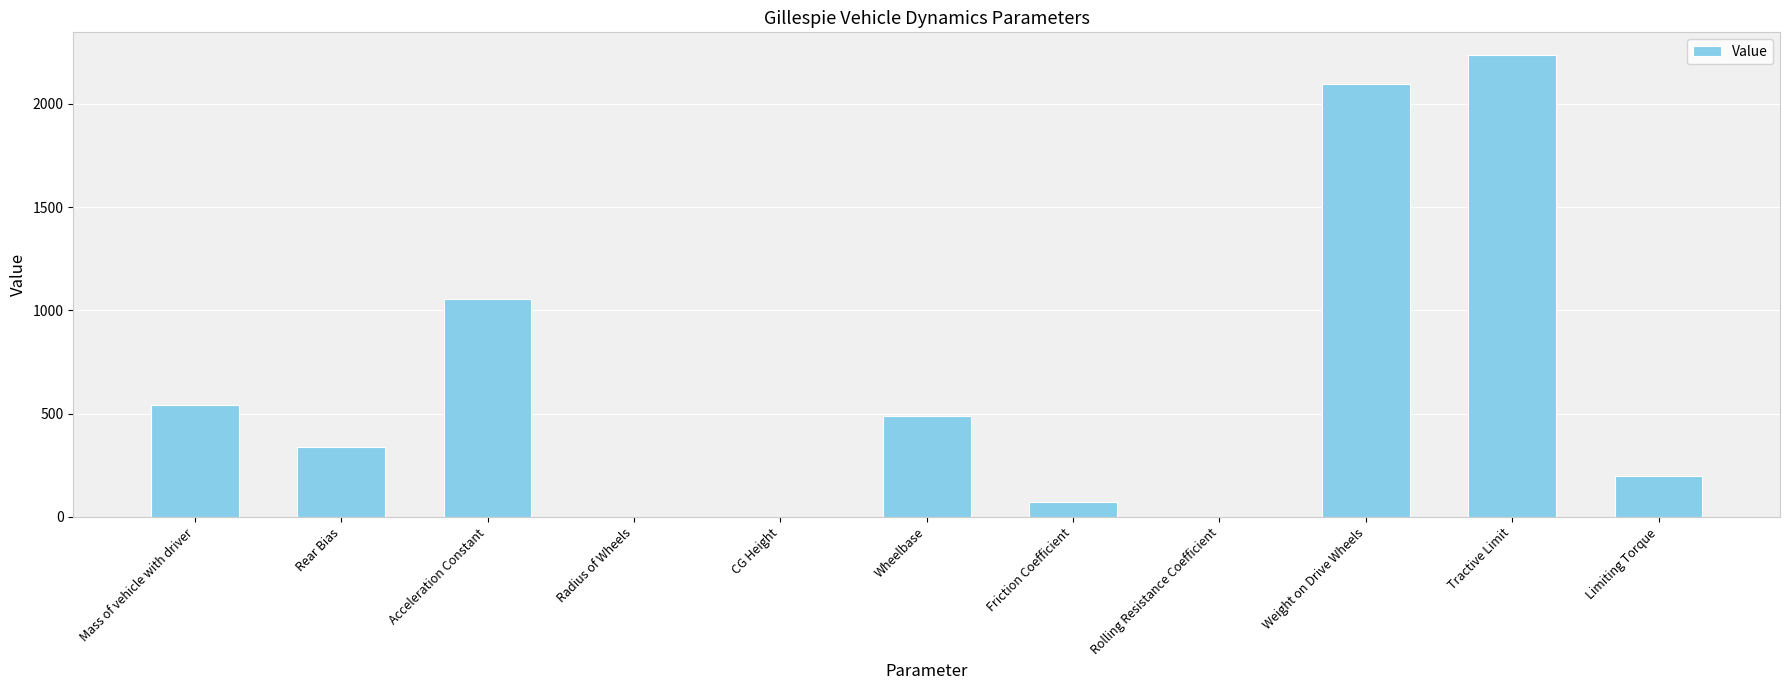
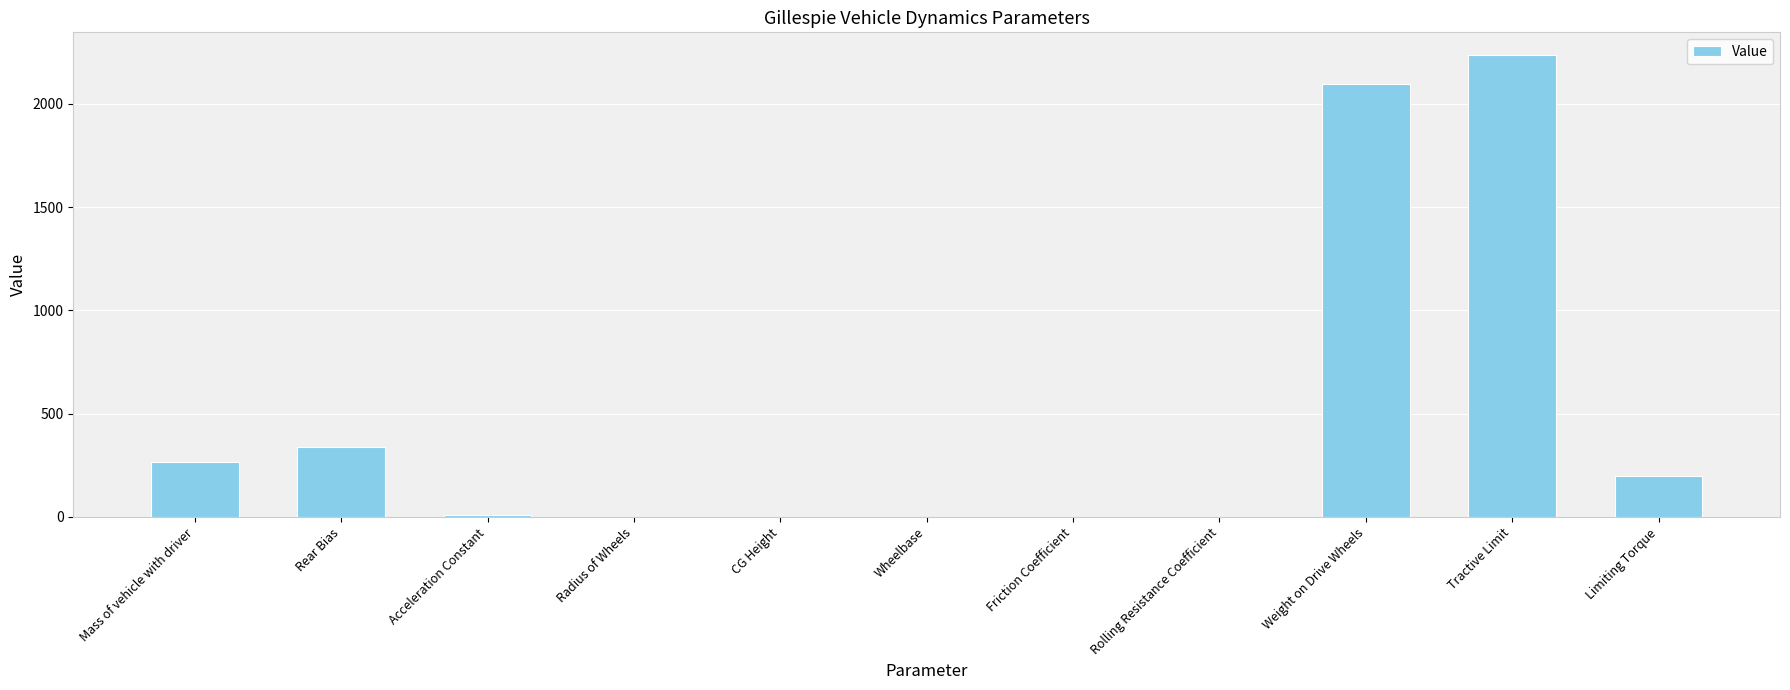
  {
-   "Mass of vehicle with driver": 540,
+   "Mass of vehicle with driver": 270,
    "Rear Bias": 340,
-   "Acceleration Constant": 1060,
-   "Wheelbase": 490,
-   "Friction Coefficient": 70,
+   "Acceleration Constant": 10,
+   "Wheelbase": 0,
+   "Friction Coefficient": 0,
    "Weight on Drive Wheels": 2100,
    "Tractive Limit": 2230,
    "Limiting Torque": 200
  }
